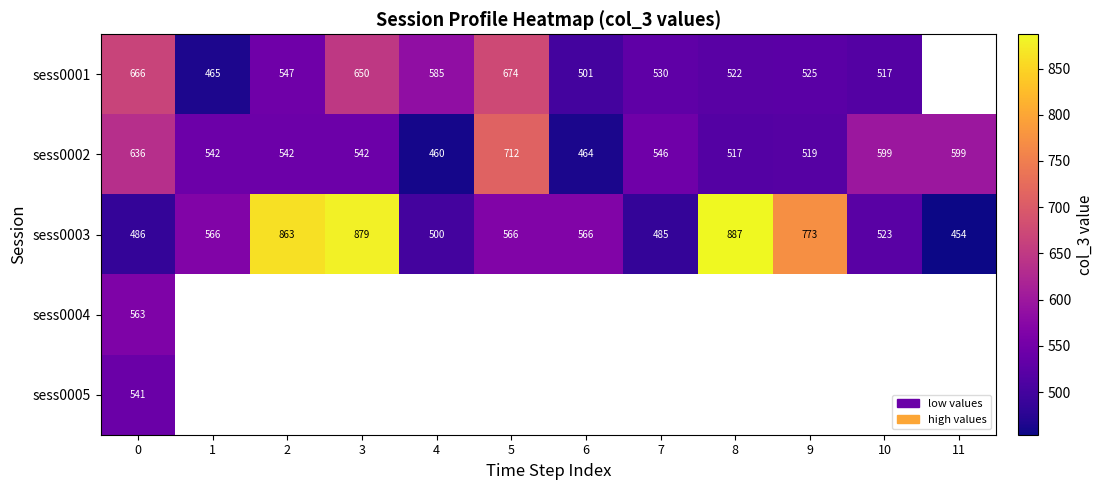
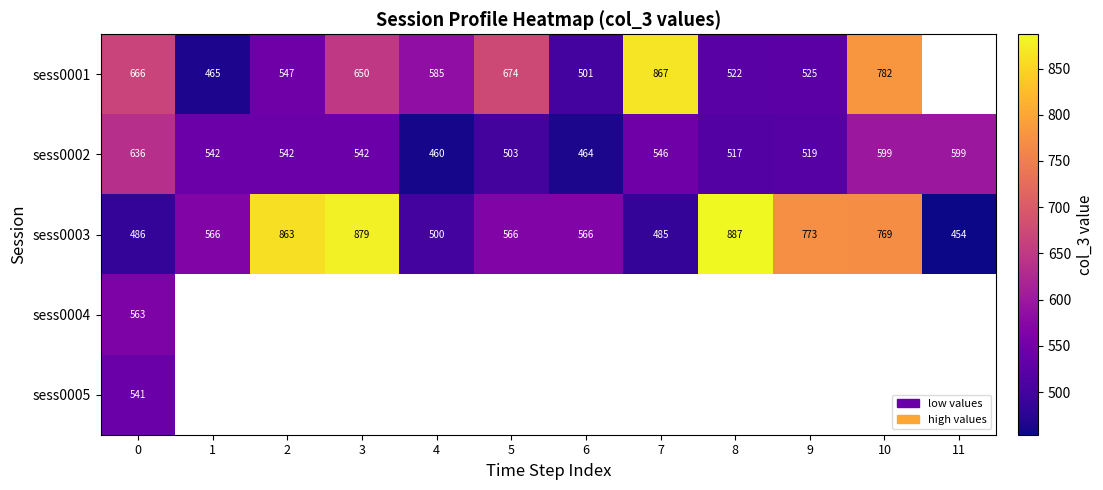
  {
    "sess0001": {
      "0": 666,
      "1": 465,
      "2": 547,
      "3": 650,
      "4": 585,
      "5": 674,
      "6": 501,
-     "7": 530,
+     "7": 867,
      "8": 522,
      "9": 525,
-     "10": 517
+     "10": 782
    },
    "sess0002": {
      "0": 636,
      "1": 542,
      "2": 542,
      "3": 542,
      "4": 460,
-     "5": 712,
+     "5": 503,
      "6": 464,
      "7": 546,
      "8": 517,
      "9": 519,
      "10": 599,
      "11": 599
    },
    "sess0003": {
      "0": 486,
      "1": 566,
      "2": 863,
      "3": 879,
      "4": 500,
      "5": 566,
      "6": 566,
      "7": 485,
      "8": 887,
      "9": 773,
-     "10": 523,
+     "10": 769,
      "11": 454
    },
    "sess0004": {
      "0": 563
    },
    "sess0005": {
      "0": 541
    }
  }
